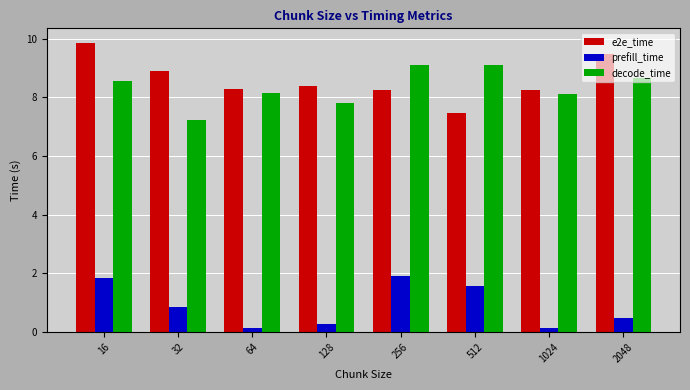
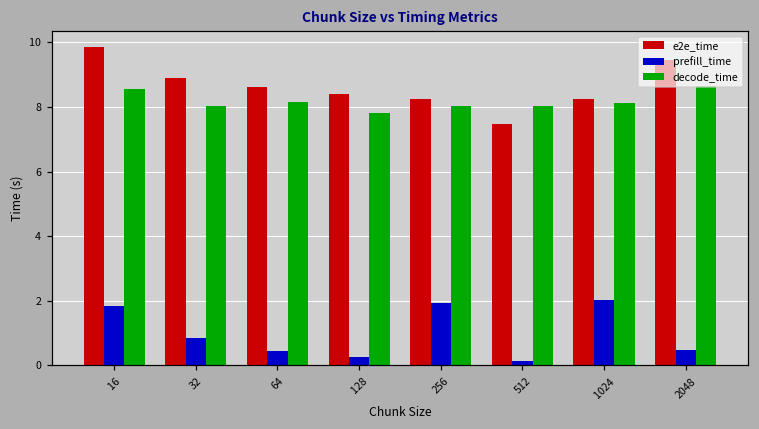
  {
    "e2e_time": {
      "16": 9.9,
      "32": 8.9,
-     "64": 8.3,
+     "64": 8.6,
      "128": 8.4,
      "256": 8.2,
      "512": 7.5,
      "1024": 8.3
    },
    "prefill_time": {
      "16": 1.8,
      "32": 0.9,
-     "64": 0.2,
+     "64": 0.5,
      "128": 0.3,
      "256": 1.9,
-     "512": 1.6,
-     "1024": 0.1,
+     "512": 0.1,
+     "1024": 2.0,
      "2048": 0.5
    },
    "decode_time": {
      "16": 8.5,
-     "32": 7.2,
+     "32": 8.0,
      "64": 8.1,
      "128": 7.8,
-     "256": 9.1,
-     "512": 9.1,
+     "256": 8.0,
+     "512": 8.0,
      "1024": 8.1
    }
  }
